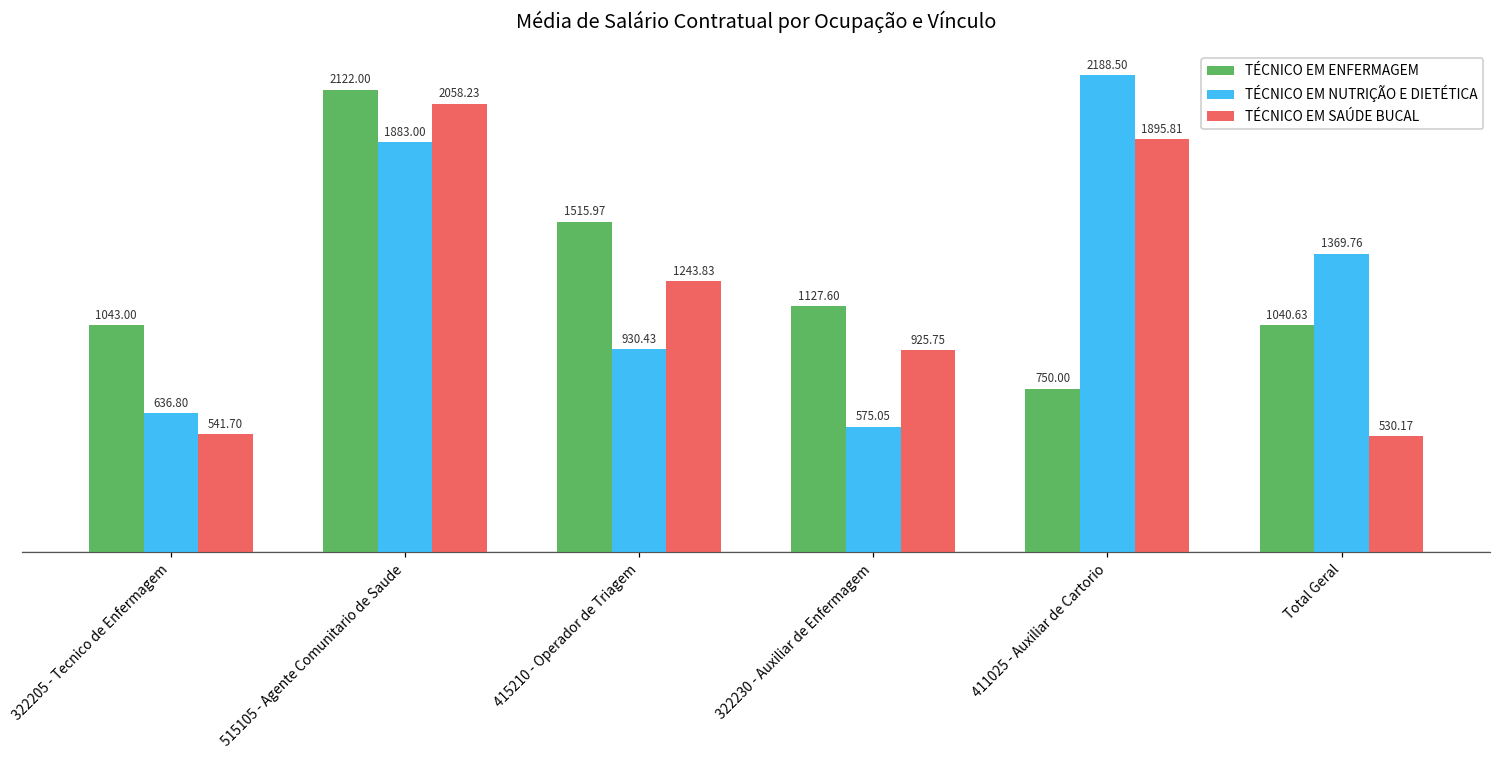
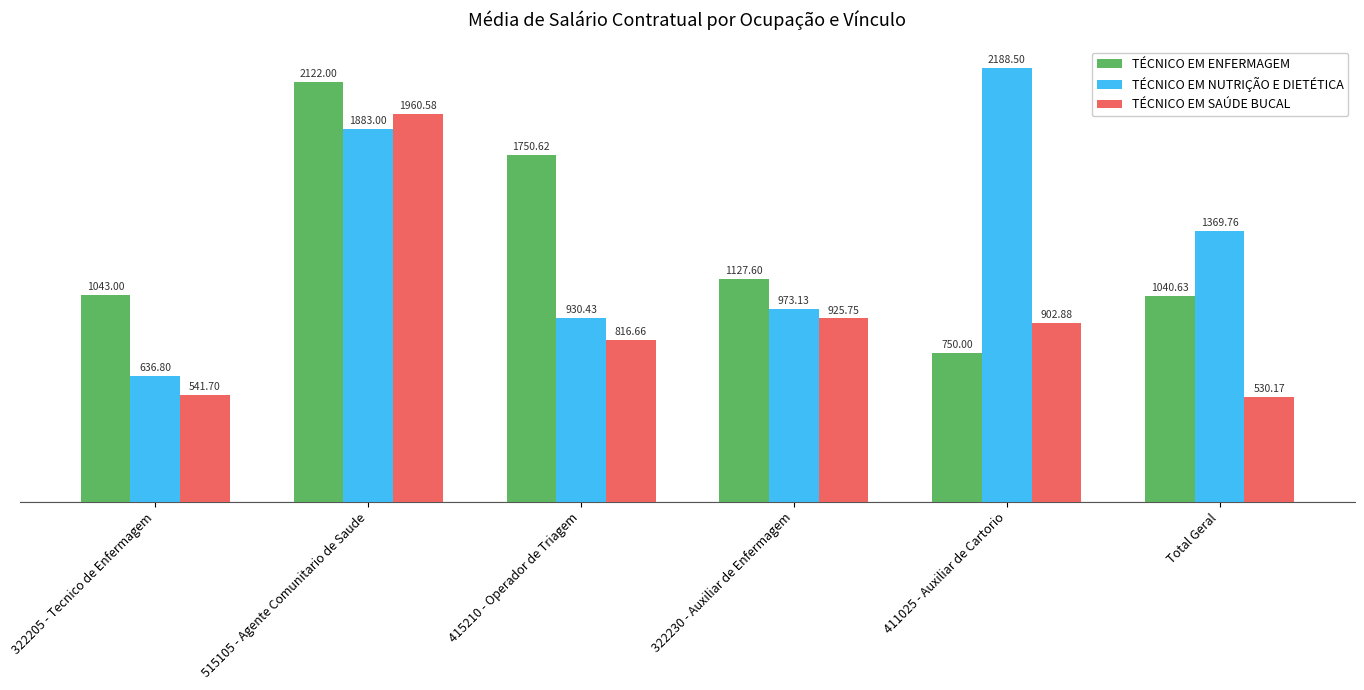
  {
    "TÉCNICO EM ENFERMAGEM": {
      "322205 - Tecnico de Enfermagem": 1043.00,
      "515105 - Agente Comunitario de Saude": 2122.00,
-     "415210 - Operador de Triagem": 1515.97,
+     "415210 - Operador de Triagem": 1750.62,
      "322230 - Auxiliar de Enfermagem": 1127.60,
      "411025 - Auxiliar de Cartorio": 750.00,
      "Total Geral": 1040.63
    },
    "TÉCNICO EM NUTRIÇÃO E DIETÉTICA": {
      "322205 - Tecnico de Enfermagem": 636.80,
      "515105 - Agente Comunitario de Saude": 1883.00,
      "415210 - Operador de Triagem": 930.43,
-     "322230 - Auxiliar de Enfermagem": 575.05,
+     "322230 - Auxiliar de Enfermagem": 973.13,
      "411025 - Auxiliar de Cartorio": 2188.50,
      "Total Geral": 1369.76
    },
    "TÉCNICO EM SAÚDE BUCAL": {
      "322205 - Tecnico de Enfermagem": 541.70,
-     "515105 - Agente Comunitario de Saude": 2058.23,
-     "415210 - Operador de Triagem": 1243.83,
+     "515105 - Agente Comunitario de Saude": 1960.58,
+     "415210 - Operador de Triagem": 816.66,
      "322230 - Auxiliar de Enfermagem": 925.75,
-     "411025 - Auxiliar de Cartorio": 1895.81,
+     "411025 - Auxiliar de Cartorio": 902.88,
      "Total Geral": 530.17
    }
  }
